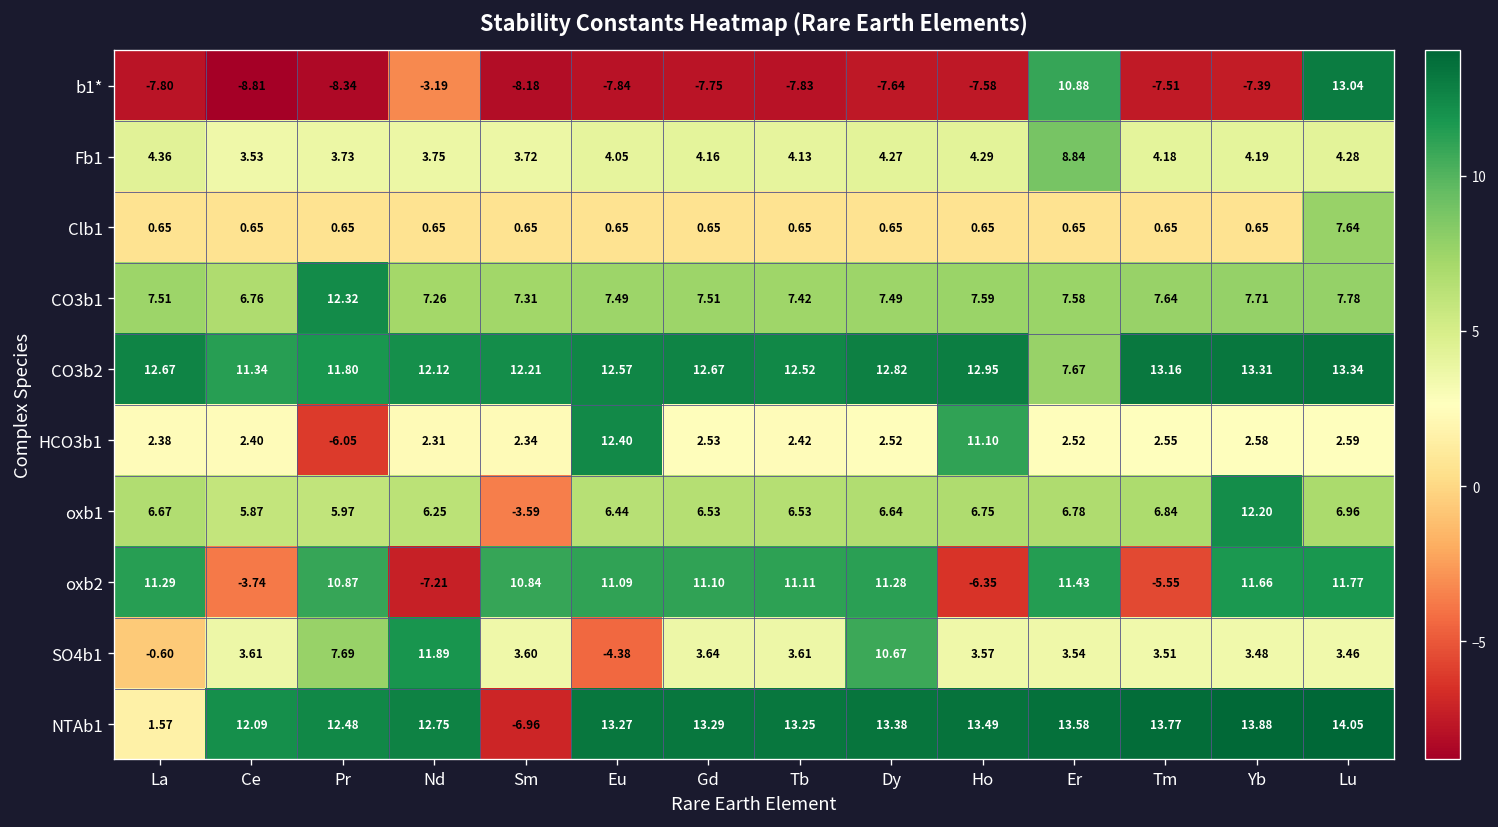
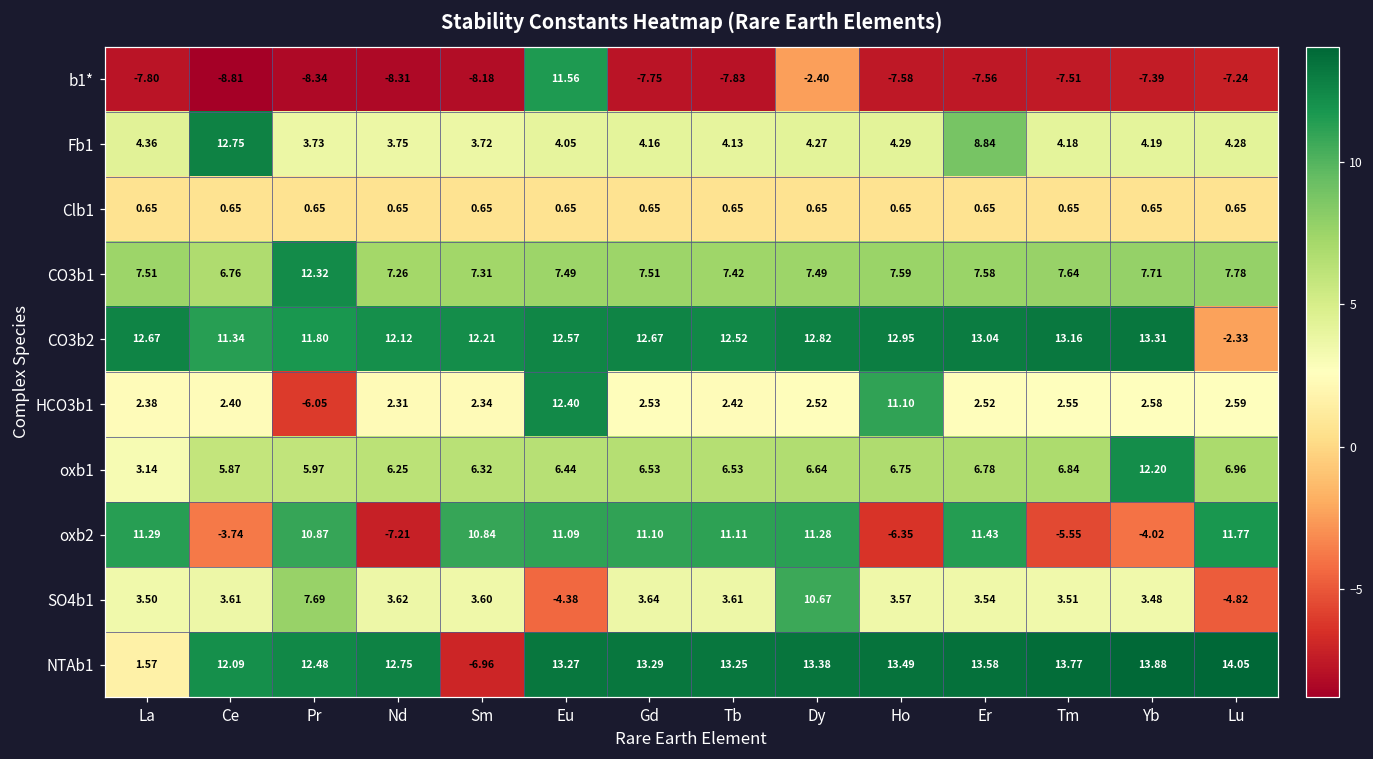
  {
    "b1*": {
      "La": -7.80,
      "Ce": -8.81,
      "Pr": -8.34,
-     "Nd": -3.19,
+     "Nd": -8.31,
      "Sm": -8.18,
-     "Eu": -7.84,
+     "Eu": 11.56,
      "Gd": -7.75,
      "Tb": -7.83,
-     "Dy": -7.64,
+     "Dy": -2.40,
      "Ho": -7.58,
-     "Er": 10.88,
+     "Er": -7.56,
      "Tm": -7.51,
      "Yb": -7.39,
-     "Lu": 13.04
+     "Lu": -7.24
    },
    "Fb1": {
      "La": 4.36,
-     "Ce": 3.53,
+     "Ce": 12.75,
      "Pr": 3.73,
      "Nd": 3.75,
      "Sm": 3.72,
      "Eu": 4.05,
      "Gd": 4.16,
      "Tb": 4.13,
      "Dy": 4.27,
      "Ho": 4.29,
      "Er": 8.84,
      "Tm": 4.18,
      "Yb": 4.19,
      "Lu": 4.28
    },
    "Clb1": {
      "La": 0.65,
      "Ce": 0.65,
      "Pr": 0.65,
      "Nd": 0.65,
      "Sm": 0.65,
      "Eu": 0.65,
      "Gd": 0.65,
      "Tb": 0.65,
      "Dy": 0.65,
      "Ho": 0.65,
      "Er": 0.65,
      "Tm": 0.65,
      "Yb": 0.65,
-     "Lu": 7.64
+     "Lu": 0.65
    },
    "CO3b1": {
      "La": 7.51,
      "Ce": 6.76,
      "Pr": 12.32,
      "Nd": 7.26,
      "Sm": 7.31,
      "Eu": 7.49,
      "Gd": 7.51,
      "Tb": 7.42,
      "Dy": 7.49,
      "Ho": 7.59,
      "Er": 7.58,
      "Tm": 7.64,
      "Yb": 7.71,
      "Lu": 7.78
    },
    "CO3b2": {
      "La": 12.67,
      "Ce": 11.34,
      "Pr": 11.80,
      "Nd": 12.12,
      "Sm": 12.21,
      "Eu": 12.57,
      "Gd": 12.67,
      "Tb": 12.52,
      "Dy": 12.82,
      "Ho": 12.95,
-     "Er": 7.67,
+     "Er": 13.04,
      "Tm": 13.16,
      "Yb": 13.31,
-     "Lu": 13.34
+     "Lu": -2.33
    },
    "HCO3b1": {
      "La": 2.38,
      "Ce": 2.40,
      "Pr": -6.05,
      "Nd": 2.31,
      "Sm": 2.34,
      "Eu": 12.40,
      "Gd": 2.53,
      "Tb": 2.42,
      "Dy": 2.52,
      "Ho": 11.10,
      "Er": 2.52,
      "Tm": 2.55,
      "Yb": 2.58,
      "Lu": 2.59
    },
    "oxb1": {
-     "La": 6.67,
+     "La": 3.14,
      "Ce": 5.87,
      "Pr": 5.97,
      "Nd": 6.25,
-     "Sm": -3.59,
+     "Sm": 6.32,
      "Eu": 6.44,
      "Gd": 6.53,
      "Tb": 6.53,
      "Dy": 6.64,
      "Ho": 6.75,
      "Er": 6.78,
      "Tm": 6.84,
      "Yb": 12.20,
      "Lu": 6.96
    },
    "oxb2": {
      "La": 11.29,
      "Ce": -3.74,
      "Pr": 10.87,
      "Nd": -7.21,
      "Sm": 10.84,
      "Eu": 11.09,
      "Gd": 11.10,
      "Tb": 11.11,
      "Dy": 11.28,
      "Ho": -6.35,
      "Er": 11.43,
      "Tm": -5.55,
-     "Yb": 11.66,
+     "Yb": -4.02,
      "Lu": 11.77
    },
    "SO4b1": {
-     "La": -0.60,
+     "La": 3.50,
      "Ce": 3.61,
      "Pr": 7.69,
-     "Nd": 11.89,
+     "Nd": 3.62,
      "Sm": 3.60,
      "Eu": -4.38,
      "Gd": 3.64,
      "Tb": 3.61,
      "Dy": 10.67,
      "Ho": 3.57,
      "Er": 3.54,
      "Tm": 3.51,
      "Yb": 3.48,
-     "Lu": 3.46
+     "Lu": -4.82
    },
    "NTAb1": {
      "La": 1.57,
      "Ce": 12.09,
      "Pr": 12.48,
      "Nd": 12.75,
      "Sm": -6.96,
      "Eu": 13.27,
      "Gd": 13.29,
      "Tb": 13.25,
      "Dy": 13.38,
      "Ho": 13.49,
      "Er": 13.58,
      "Tm": 13.77,
      "Yb": 13.88,
      "Lu": 14.05
    }
  }
